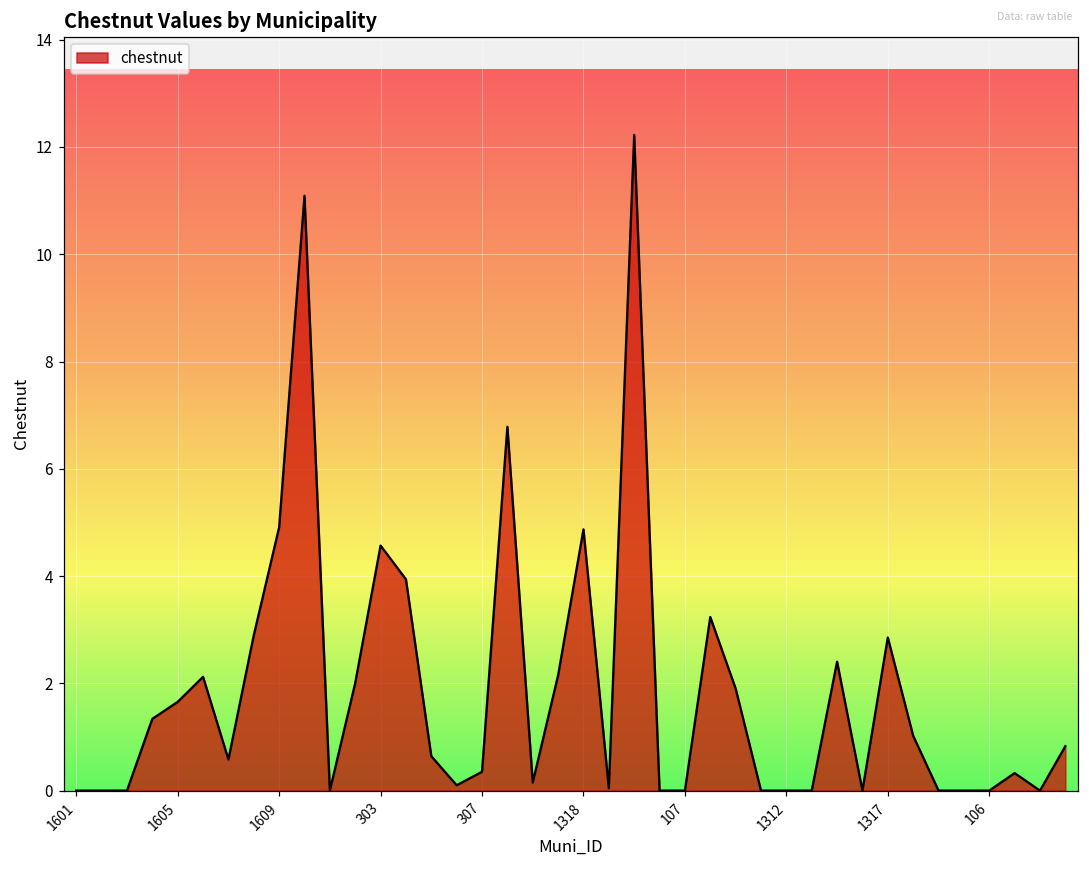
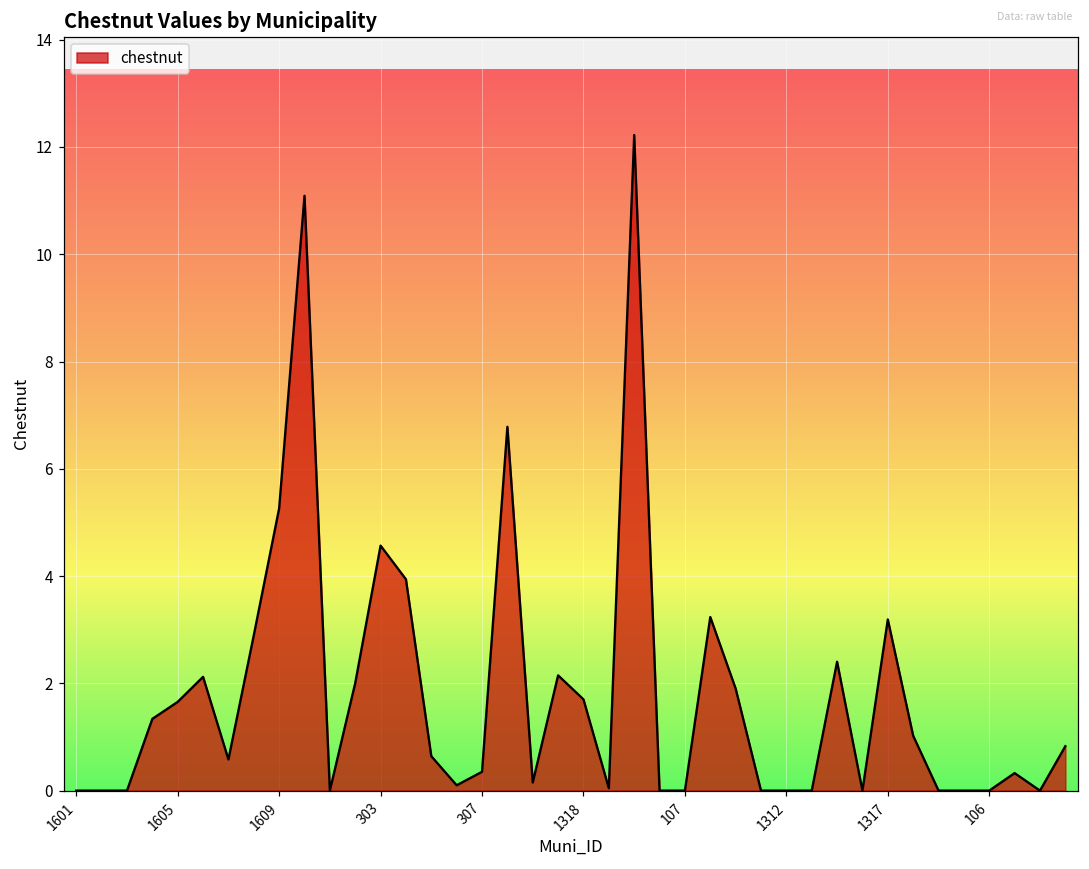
  {
    "1601": 0.0,
    "1605": 1.7,
-   "1609": 4.9,
+   "1609": 5.3,
    "303": 4.6,
    "307": 0.4,
-   "1318": 4.9,
+   "1318": 1.7,
    "107": 0.0,
    "1312": 0.0,
-   "1317": 2.9,
+   "1317": 3.2,
    "106": 0.0
  }
